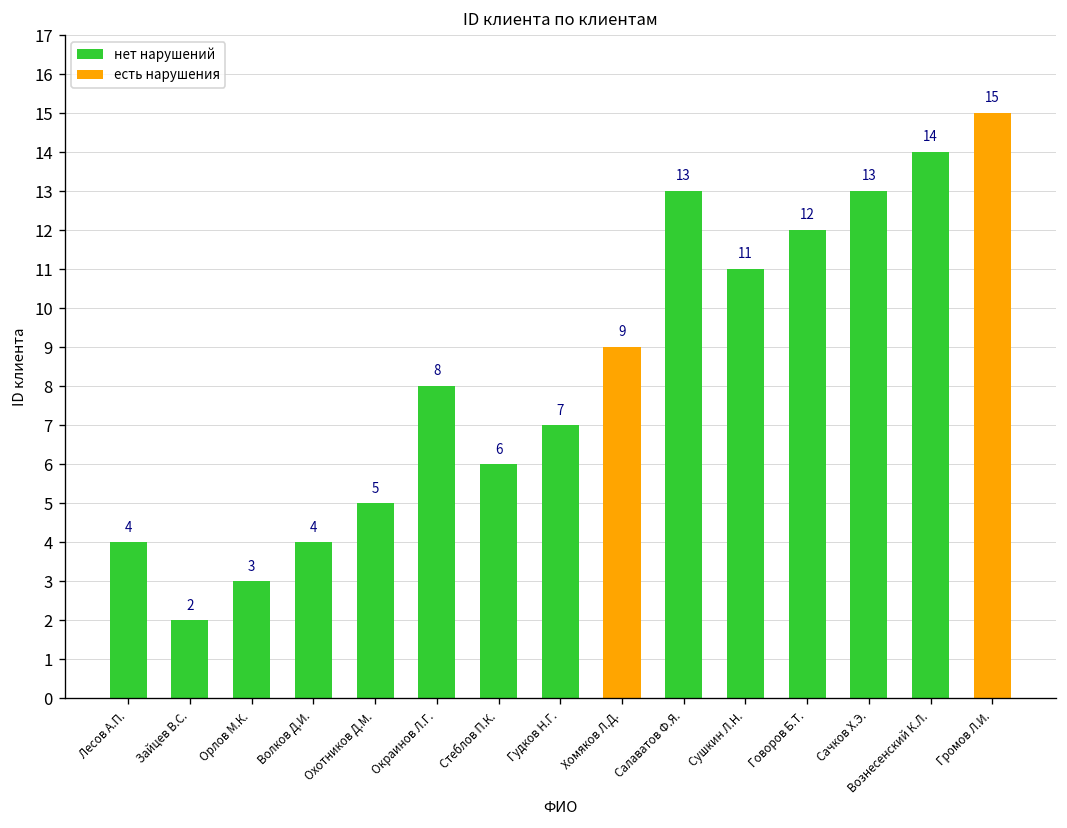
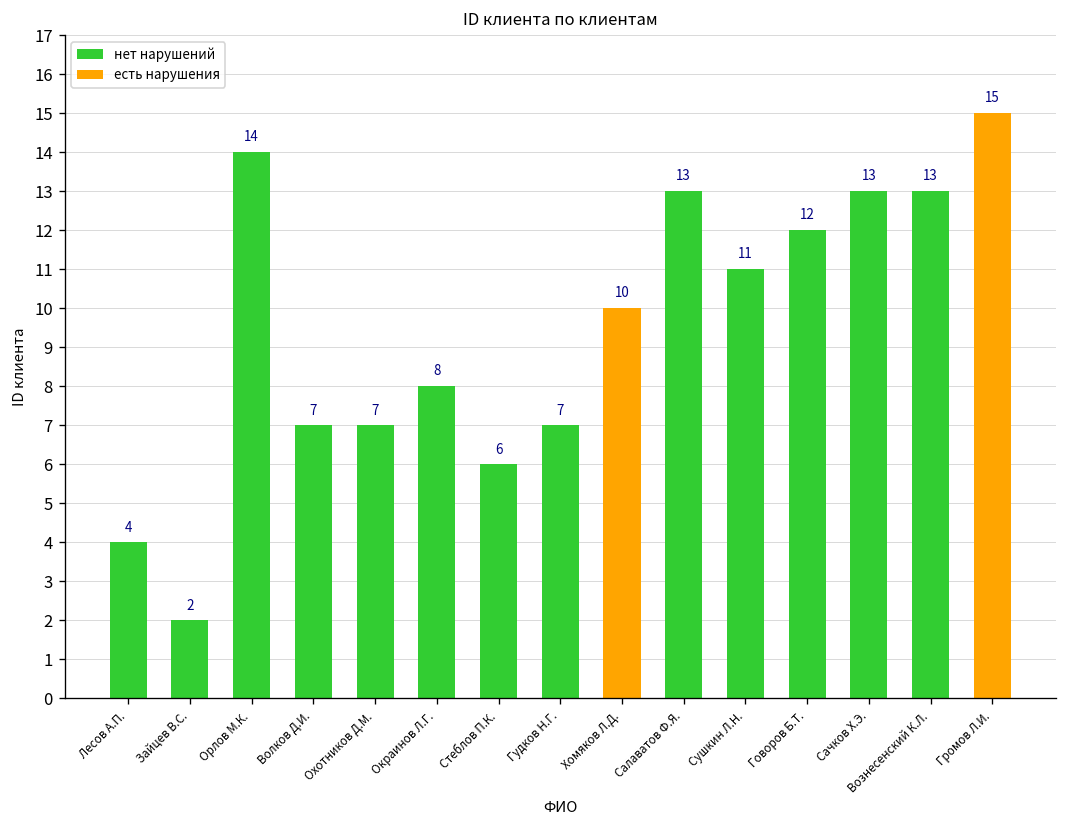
  {
    "Лесов А.П.": 4,
    "Зайцев В.С.": 2,
-   "Орлов М.К.": 3,
-   "Волков Д.И.": 4,
-   "Охотников Д.М.": 5,
+   "Орлов М.К.": 14,
+   "Волков Д.И.": 7,
+   "Охотников Д.М.": 7,
    "Окраинов Л.Г.": 8,
    "Стеблов П.К.": 6,
    "Гудков Н.Г.": 7,
-   "Хомяков Л.Д.": 9,
+   "Хомяков Л.Д.": 10,
    "Салаватов Ф.Я.": 13,
    "Сушкин Л.Н.": 11,
    "Говоров Б.Т.": 12,
    "Сачков Х.Э.": 13,
-   "Вознесенский К.Л.": 14,
+   "Вознесенский К.Л.": 13,
    "Громов Л.И.": 15
  }
